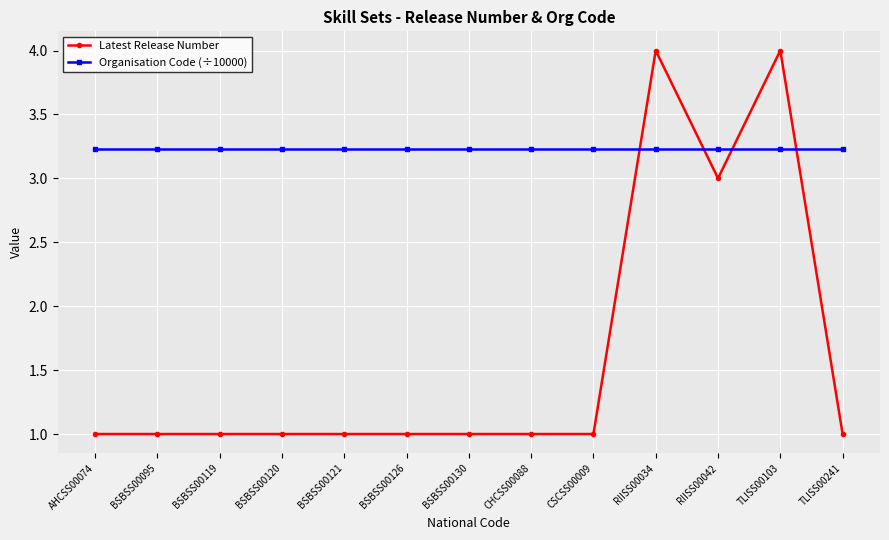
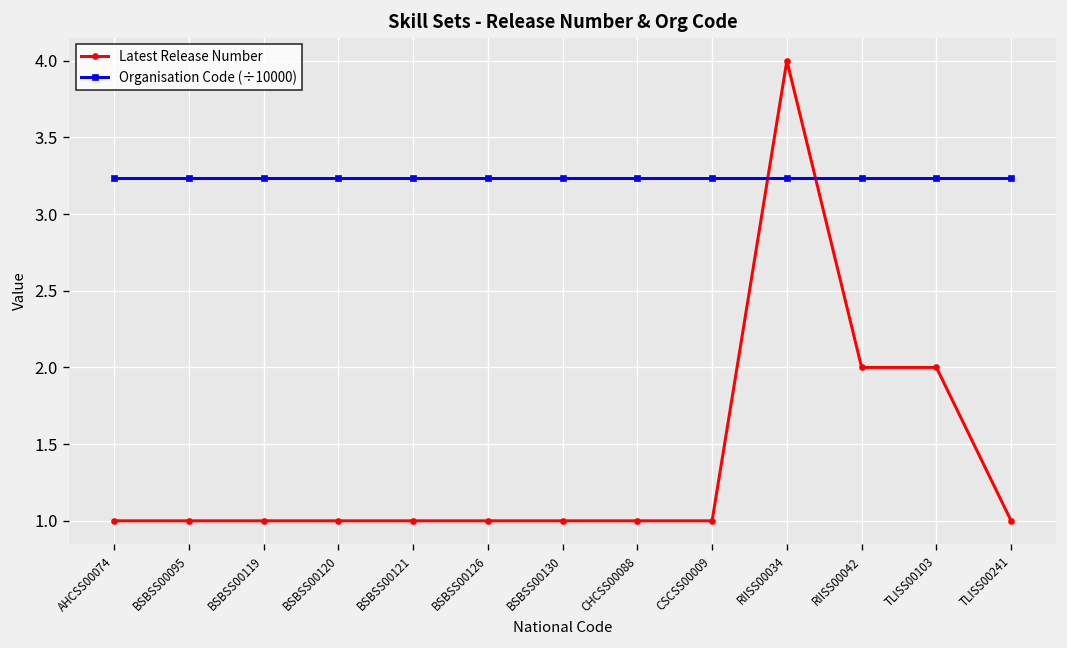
  {
    "Latest Release Number": {
      "AHCSS00074": 1,
      "BSBSS00095": 1,
      "BSBSS00119": 1,
      "BSBSS00120": 1,
      "BSBSS00121": 1,
      "BSBSS00126": 1,
      "BSBSS00130": 1,
      "CHCSS00088": 1,
      "CSCSS00009": 1,
      "RIISS00034": 4,
-     "RIISS00042": 3,
-     "TLISS00103": 4,
+     "RIISS00042": 2,
+     "TLISS00103": 2,
      "TLISS00241": 1
    },
    "Organisation Code (÷10000)": {
      "AHCSS00074": 3.23,
      "BSBSS00095": 3.23,
      "BSBSS00119": 3.23,
      "BSBSS00120": 3.23,
      "BSBSS00121": 3.23,
      "BSBSS00126": 3.23,
      "BSBSS00130": 3.23,
      "CHCSS00088": 3.23,
      "CSCSS00009": 3.23,
      "RIISS00034": 3.23,
      "RIISS00042": 3.23,
      "TLISS00103": 3.23,
      "TLISS00241": 3.23
    }
  }
